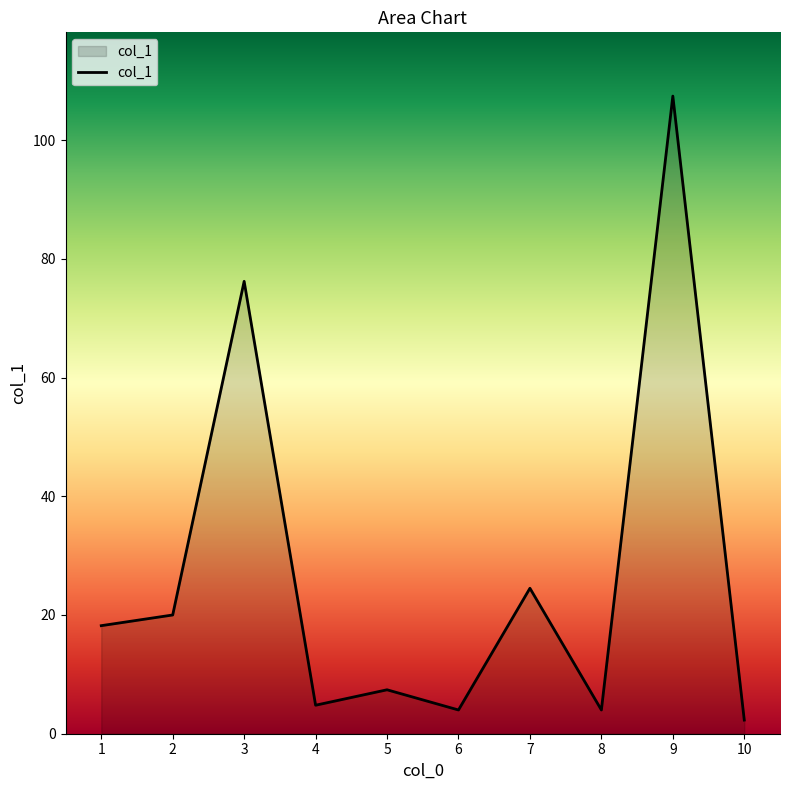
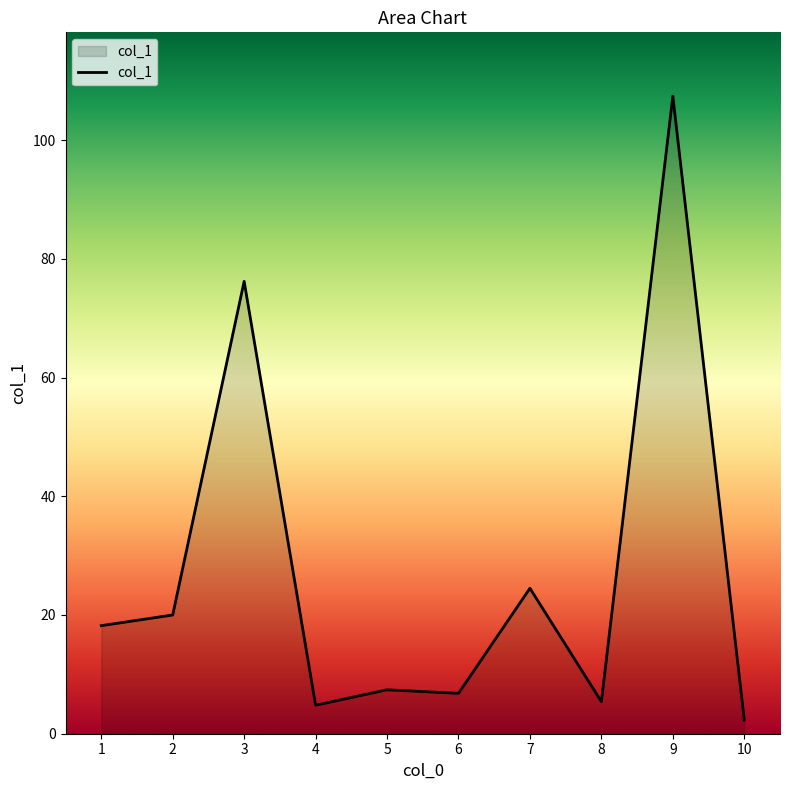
  {
    "1": 18,
    "2": 20,
    "3": 76,
    "4": 5,
    "5": 7,
-   "6": 4,
+   "6": 7,
    "7": 25,
-   "8": 4,
+   "8": 5,
    "9": 107,
    "10": 2
  }
